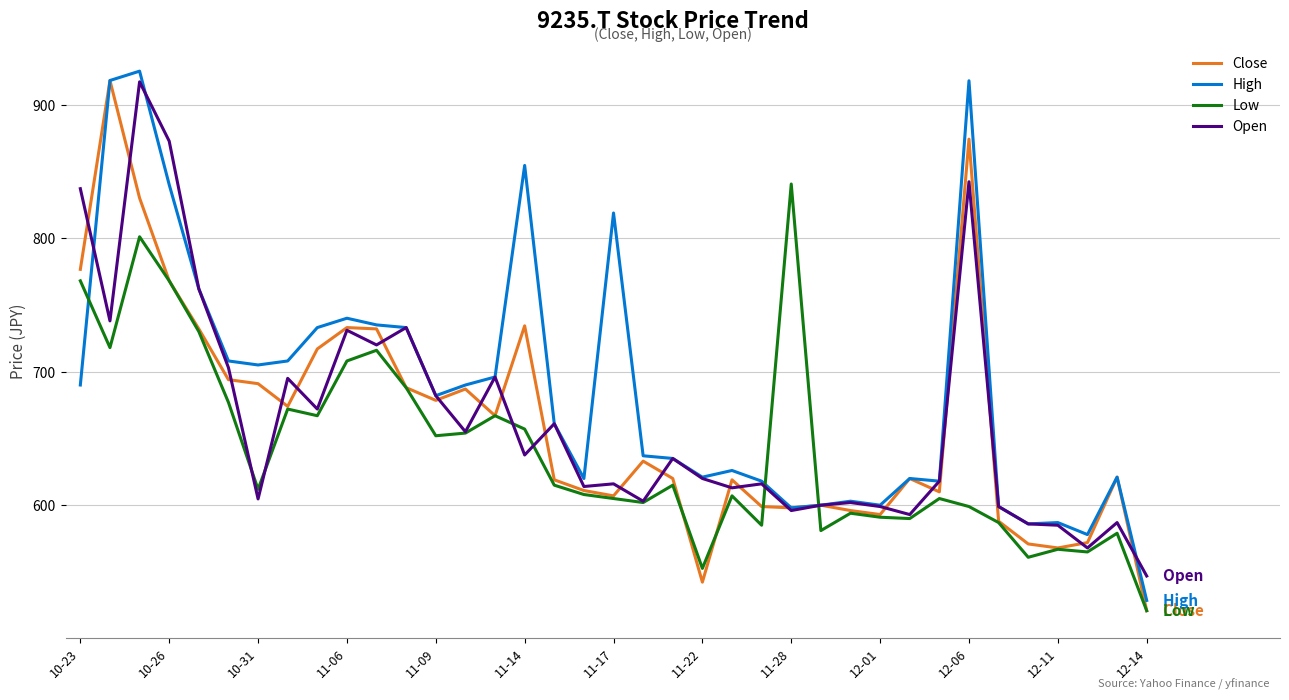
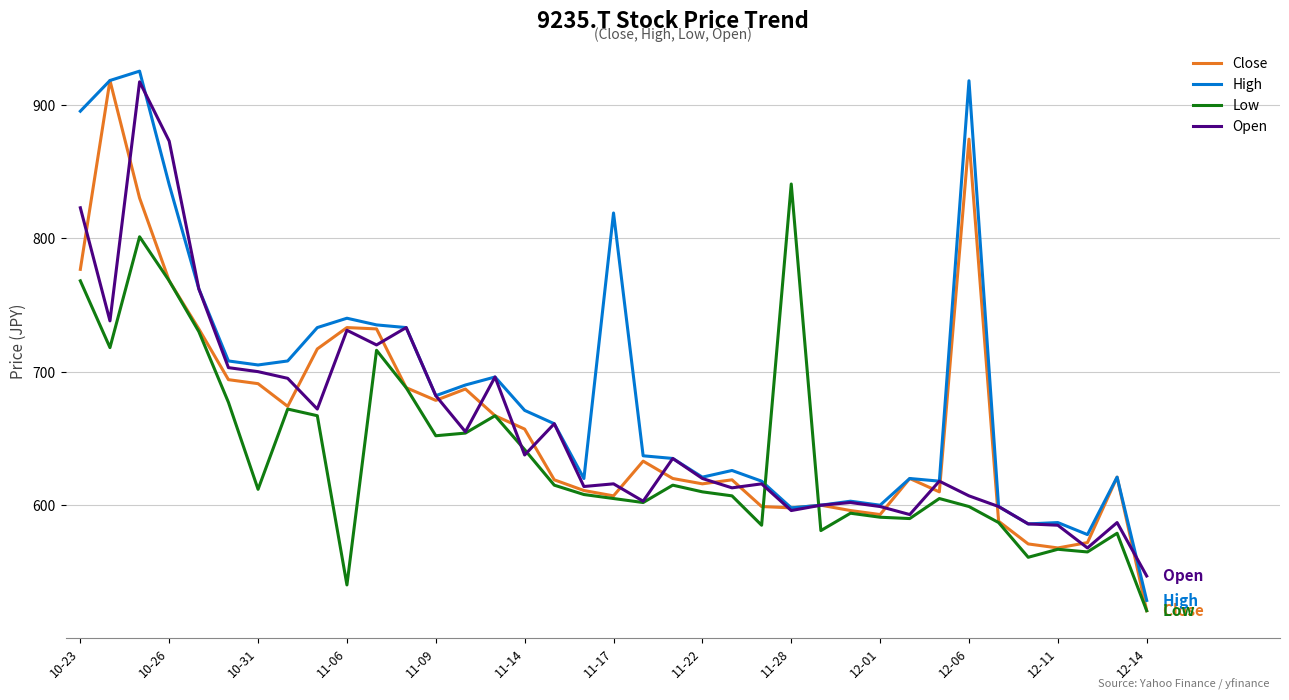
  {
    "Close": {
      "10-23": 777,
      "10-31": 691,
      "11-06": 733,
      "11-09": 679,
-     "11-14": 734,
+     "11-14": 657,
      "11-17": 607,
-     "11-22": 542,
+     "11-22": 616,
      "12-01": 593,
      "12-06": 874
    },
    "High": {
-     "10-23": 690,
+     "10-23": 895,
      "10-26": 840,
      "10-31": 705,
      "11-06": 740,
-     "11-14": 854,
+     "11-14": 671,
      "11-17": 819,
      "12-06": 918,
      "12-11": 587,
      "12-14": 529
    },
    "Low": {
      "10-23": 768,
      "10-31": 612,
-     "11-06": 708,
+     "11-06": 540,
      "11-09": 652,
-     "11-14": 657,
+     "11-14": 642,
      "11-17": 605,
-     "11-22": 553,
+     "11-22": 610,
      "11-28": 841,
      "12-01": 591,
      "12-06": 599
    },
    "Open": {
-     "10-23": 837,
+     "10-23": 823,
      "10-26": 873,
-     "10-31": 605,
+     "10-31": 700,
      "11-06": 731,
      "11-14": 638,
      "11-17": 616,
      "11-28": 596,
-     "12-06": 842,
+     "12-06": 607,
      "12-11": 585,
      "12-14": 547
    }
  }
